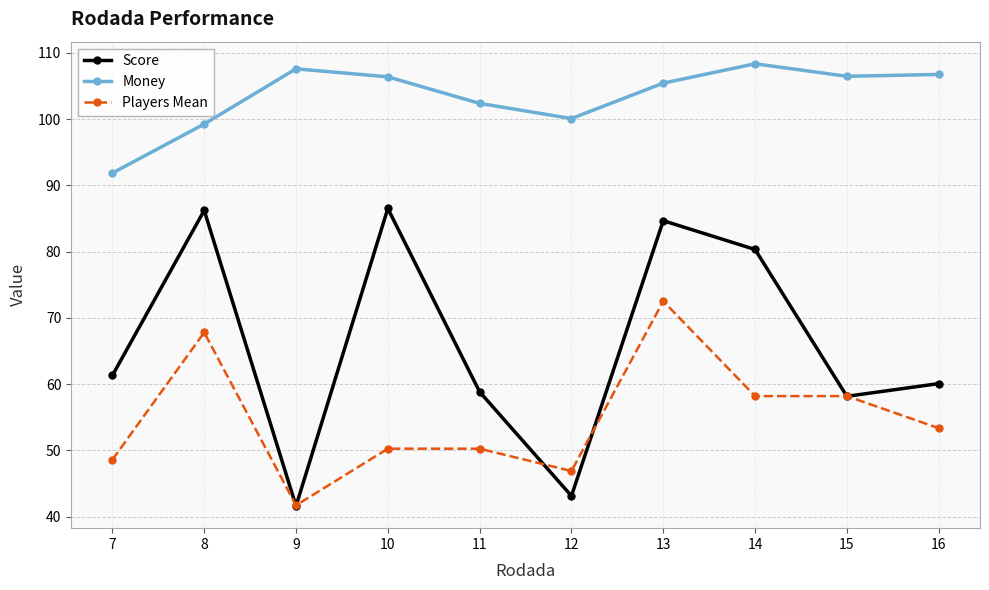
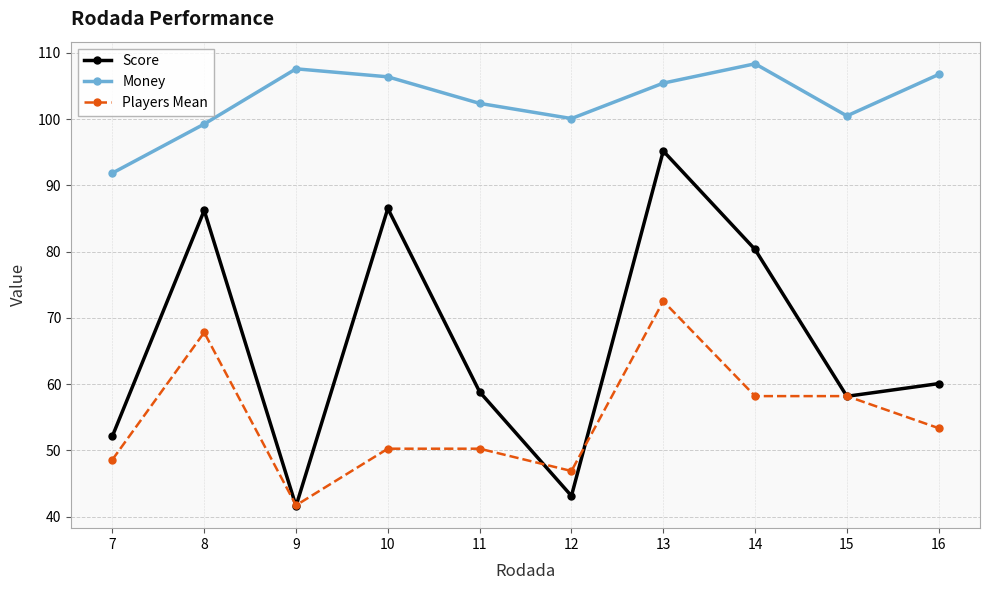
  {
    "Score": {
-     "7": 61,
+     "7": 52,
      "8": 86,
      "10": 87,
      "11": 59,
      "12": 43,
-     "13": 85,
+     "13": 95,
      "14": 80,
      "16": 60
    },
    "Money": {
      "7": 92,
      "8": 99,
      "9": 108,
      "10": 106,
      "11": 102,
      "12": 100,
      "13": 105,
      "14": 108,
-     "15": 106,
+     "15": 101,
      "16": 107
    },
    "Players Mean": {
      "7": 49,
      "8": 68,
      "10": 50,
      "11": 50,
      "12": 47,
      "13": 73,
      "14": 58,
      "16": 53
    }
  }
